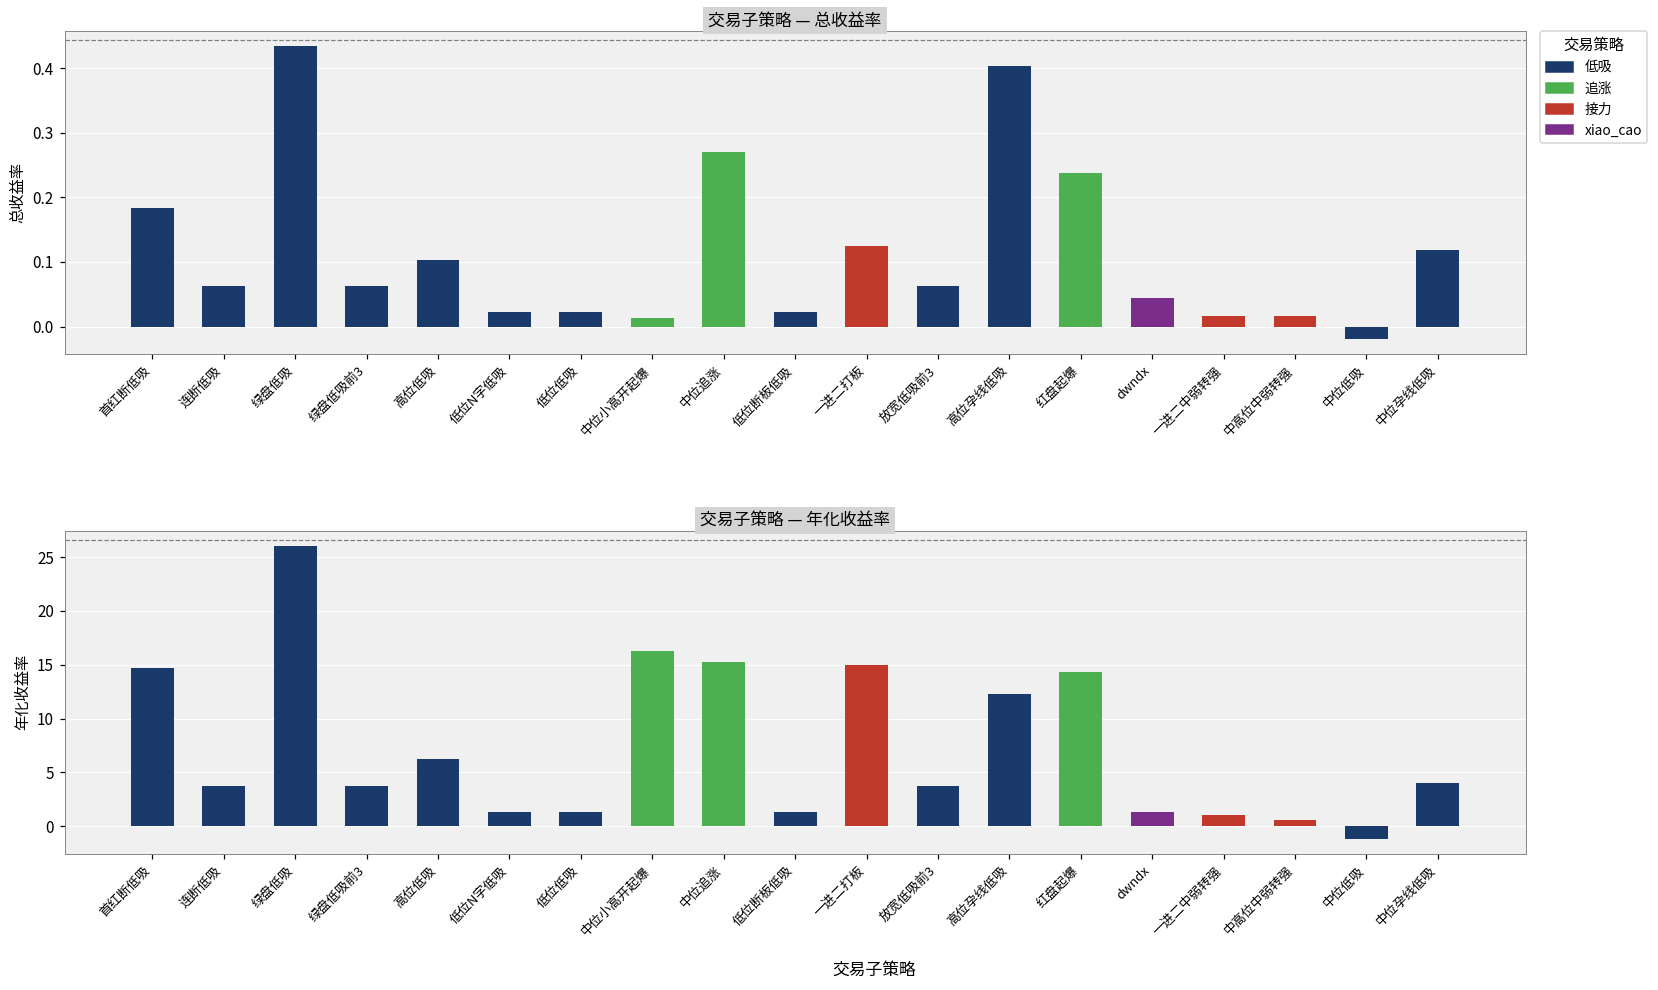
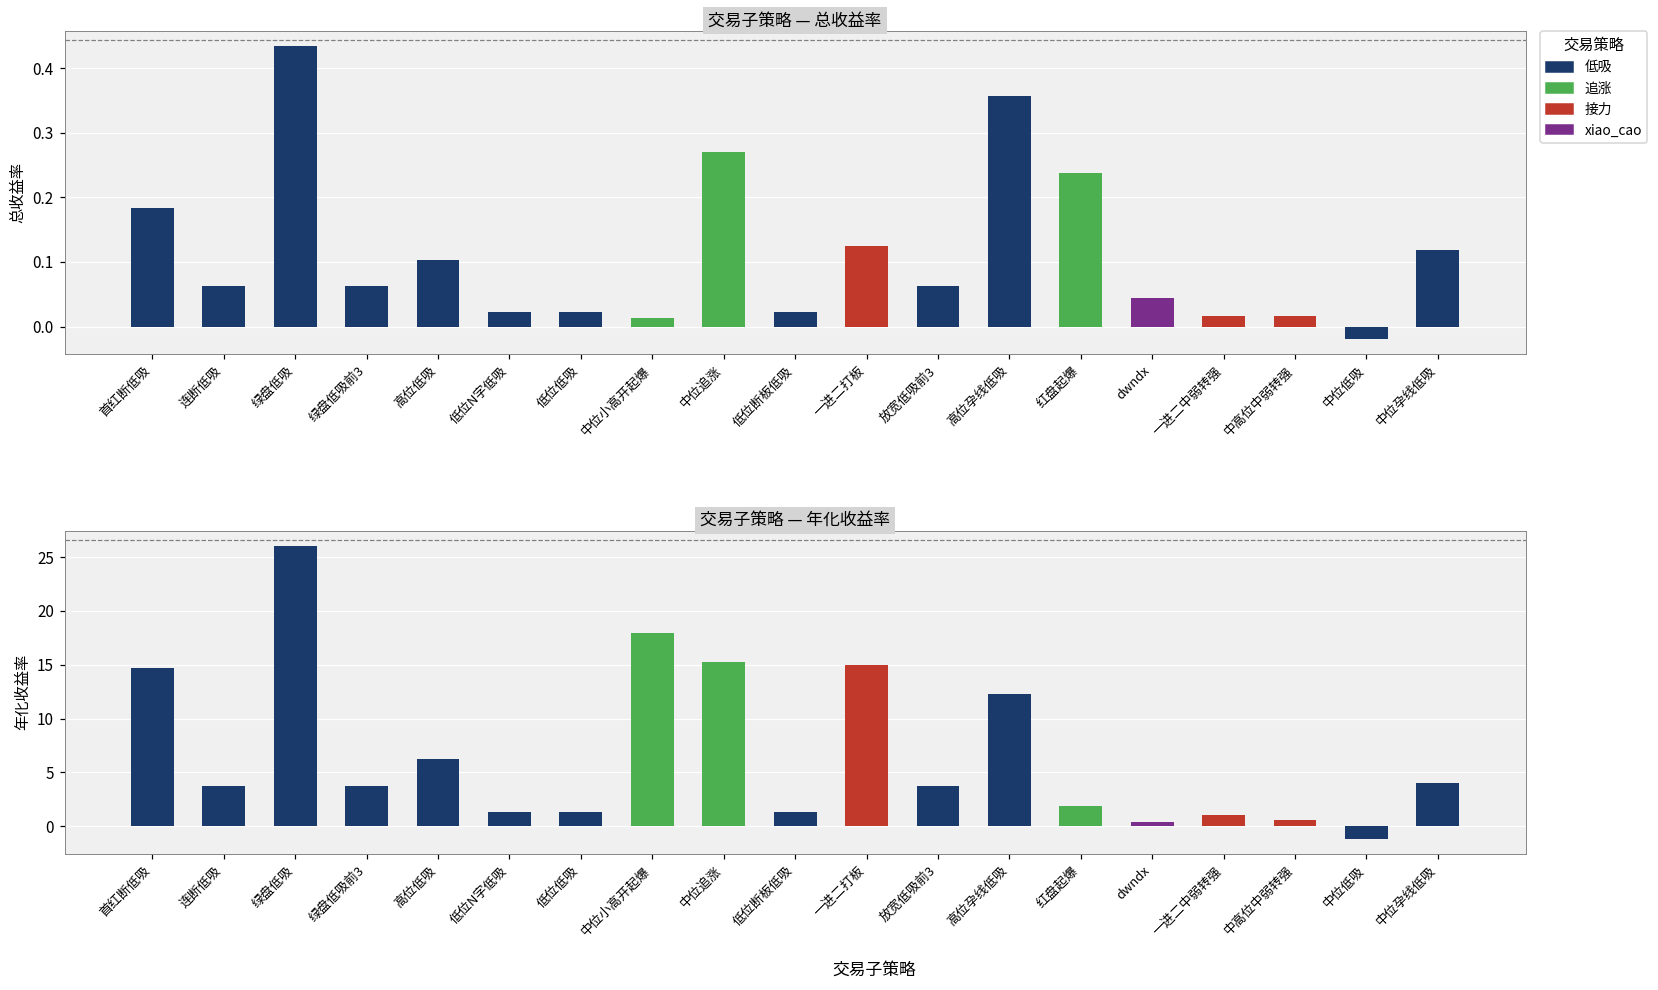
  {
    "交易子策略 — 总收益率": {
      "首红断低吸": 0.18,
      "连断低吸": 0.06,
      "绿盘低吸": 0.43,
      "绿盘低吸前3": 0.06,
      "高位低吸": 0.10,
      "低位N字低吸": 0.02,
      "低位低吸": 0.02,
      "中位小高开起爆": 0.01,
      "中位追涨": 0.27,
      "低位断板低吸": 0.02,
      "一进二打板": 0.12,
      "放宽低吸前3": 0.06,
-     "高位孕线低吸": 0.40,
+     "高位孕线低吸": 0.36,
      "红盘起爆": 0.24,
      "dwndx": 0.04,
      "一进二中弱转强": 0.02,
      "中高位中弱转强": 0.02,
      "中位低吸": -0.02,
      "中位孕线低吸": 0.12
    },
    "交易子策略 — 年化收益率": {
      "首红断低吸": 15,
      "连断低吸": 4,
      "绿盘低吸": 26,
      "绿盘低吸前3": 4,
      "高位低吸": 6,
      "低位N字低吸": 1,
      "低位低吸": 1,
-     "中位小高开起爆": 16,
+     "中位小高开起爆": 18,
      "中位追涨": 15,
      "低位断板低吸": 1,
      "一进二打板": 15,
      "放宽低吸前3": 4,
      "高位孕线低吸": 12,
-     "红盘起爆": 14,
-     "dwndx": 1,
+     "红盘起爆": 2,
+     "dwndx": 0,
      "一进二中弱转强": 1,
      "中高位中弱转强": 1,
      "中位低吸": -1,
      "中位孕线低吸": 4
    }
  }
